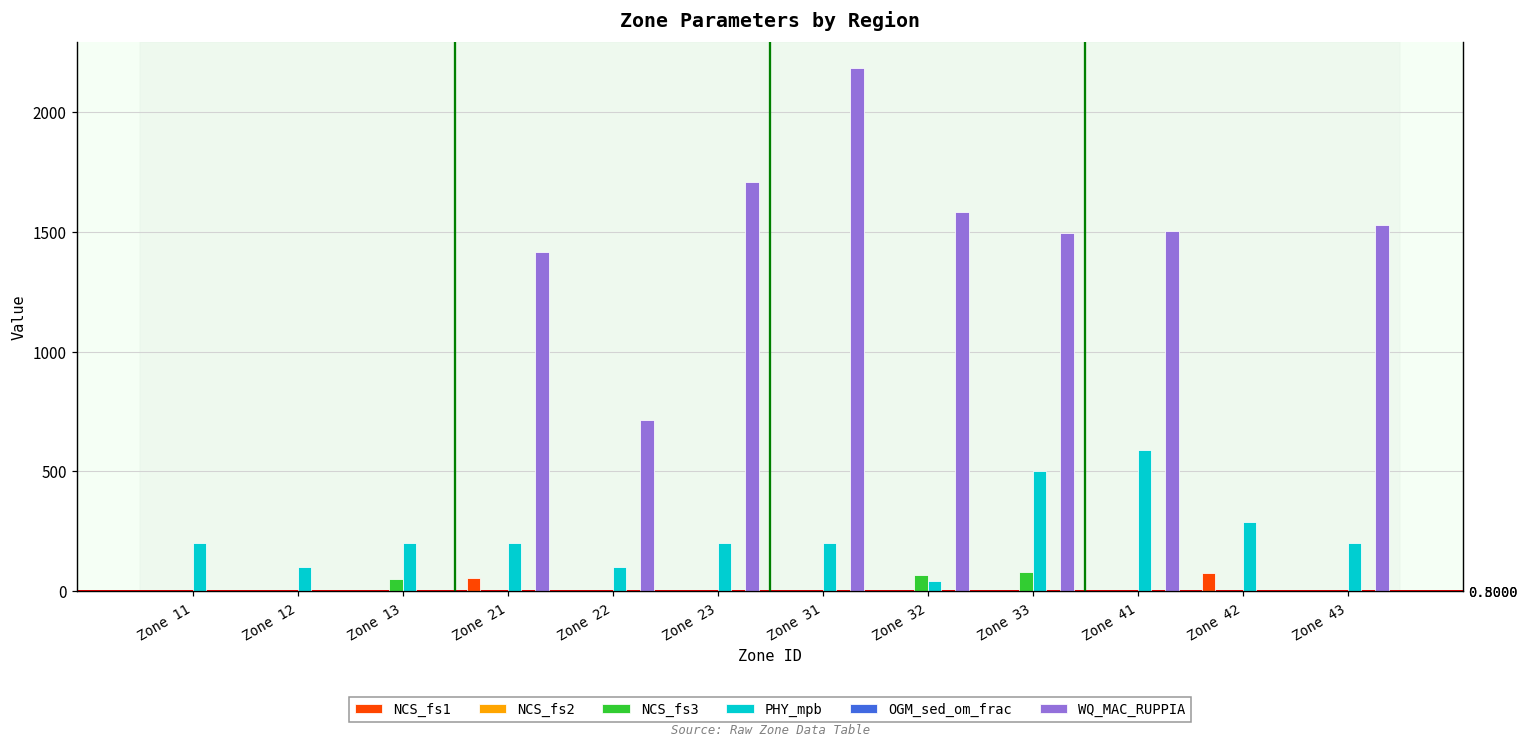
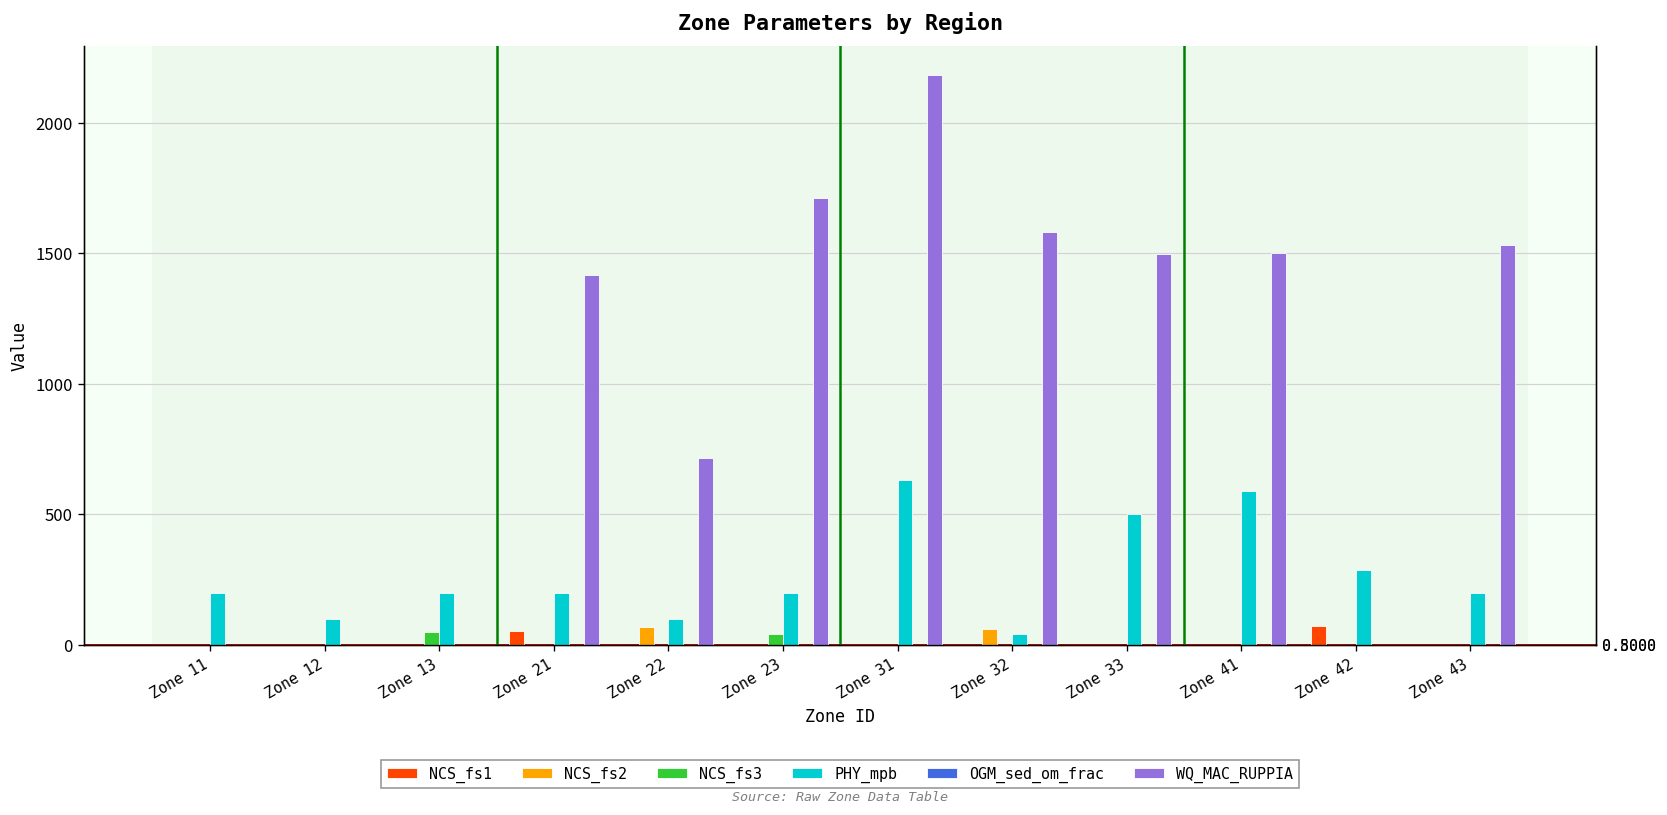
  {
    "NCS_fs1": {
      "Zone 21": 50,
      "Zone 42": 70
    },
    "NCS_fs2": {
-     "Zone 22": 0,
-     "Zone 32": 0,
+     "Zone 22": 70,
+     "Zone 32": 60,
      "Zone 41": 0,
      "Zone 43": 0
    },
    "NCS_fs3": {
      "Zone 13": 50,
-     "Zone 23": 0,
-     "Zone 32": 70,
-     "Zone 33": 80
+     "Zone 23": 40,
+     "Zone 32": 0,
+     "Zone 33": 0
    },
    "PHY_mpb": {
      "Zone 11": 200,
      "Zone 12": 100,
      "Zone 13": 200,
      "Zone 21": 200,
      "Zone 22": 100,
      "Zone 23": 200,
-     "Zone 31": 200,
+     "Zone 31": 630,
      "Zone 32": 40,
      "Zone 33": 500,
      "Zone 41": 590,
      "Zone 42": 290,
      "Zone 43": 200
    },
    "WQ_MAC_RUPPIA": {
      "Zone 11": 0,
      "Zone 12": 0,
      "Zone 13": 0,
      "Zone 21": 1420,
      "Zone 22": 720,
      "Zone 23": 1710,
      "Zone 31": 2180,
      "Zone 32": 1580,
      "Zone 33": 1500,
      "Zone 41": 1500,
      "Zone 42": 0,
      "Zone 43": 1530
    }
  }
